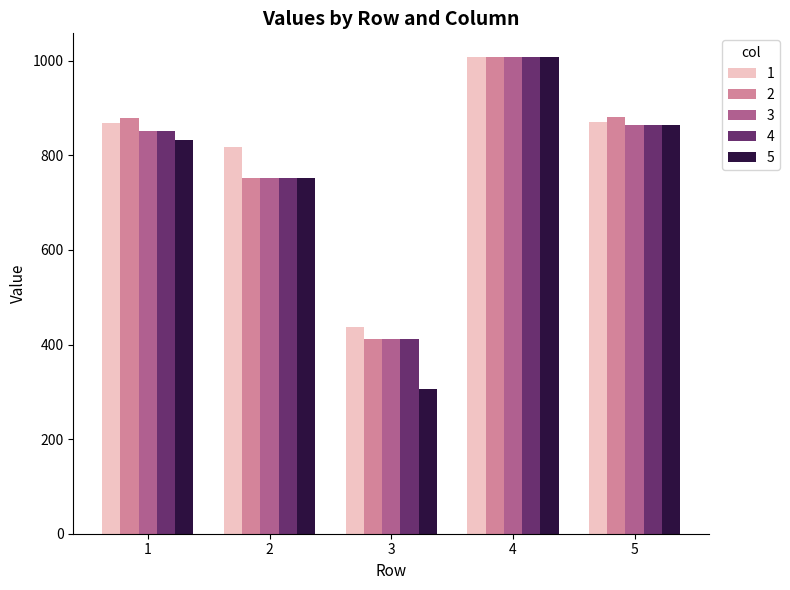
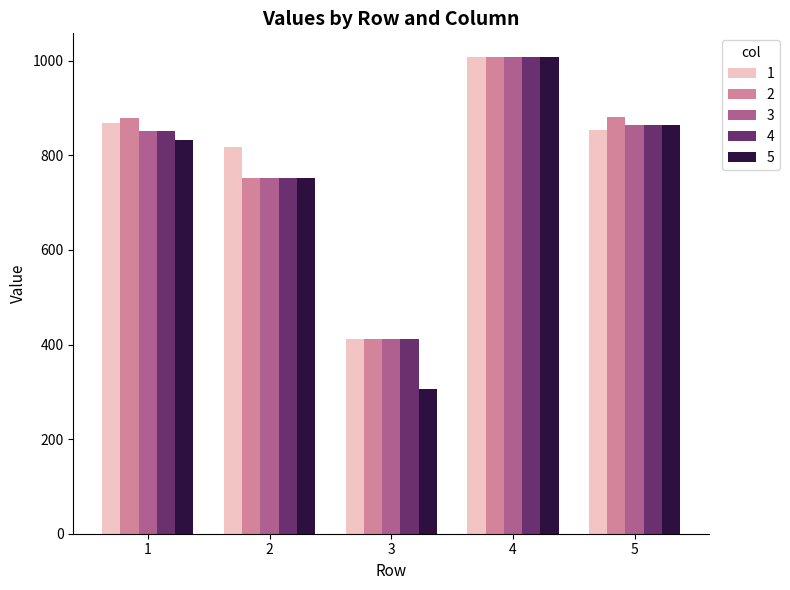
  {
    "1": {
      "1": 870,
      "2": 820,
-     "3": 440,
+     "3": 410,
      "4": 1010,
-     "5": 870
+     "5": 850
    },
    "4": {
      "1": 850,
      "2": 750,
      "3": 410,
      "4": 1010,
      "5": 860
    },
    "5": {
      "1": 830,
      "2": 750,
      "3": 310,
      "4": 1010,
      "5": 860
    }
  }
